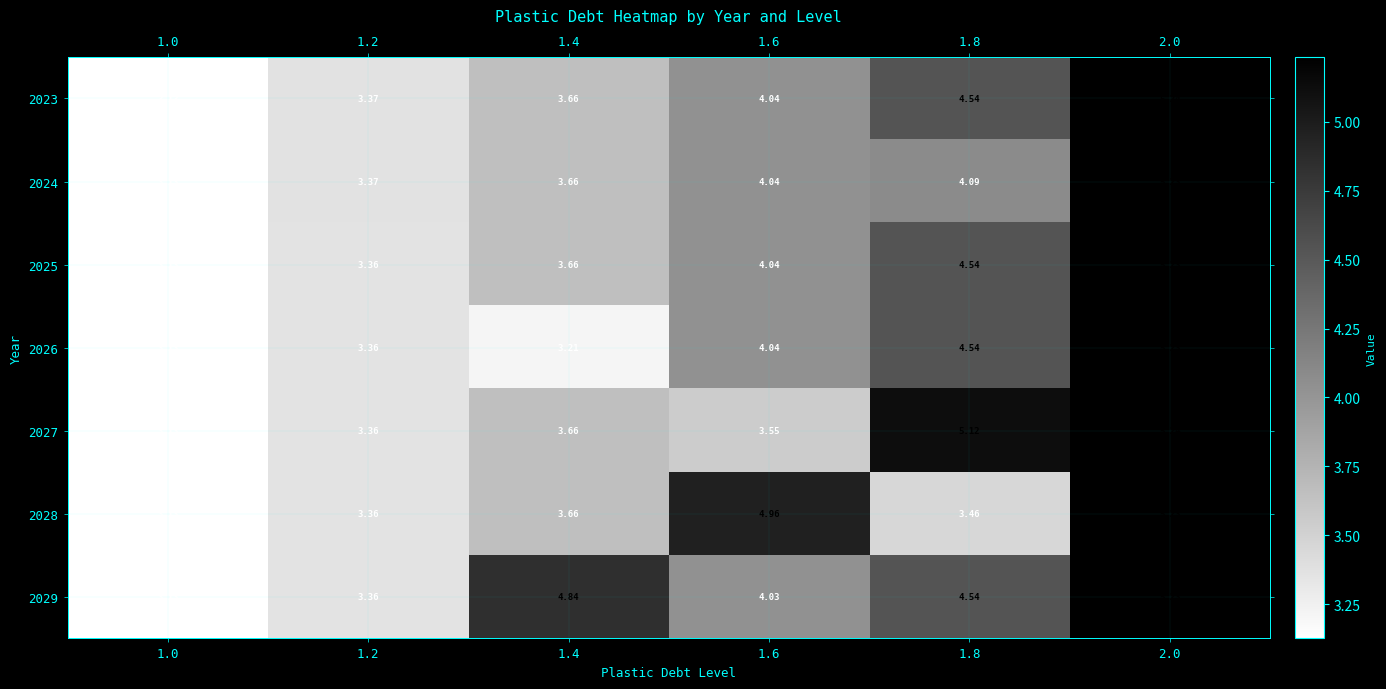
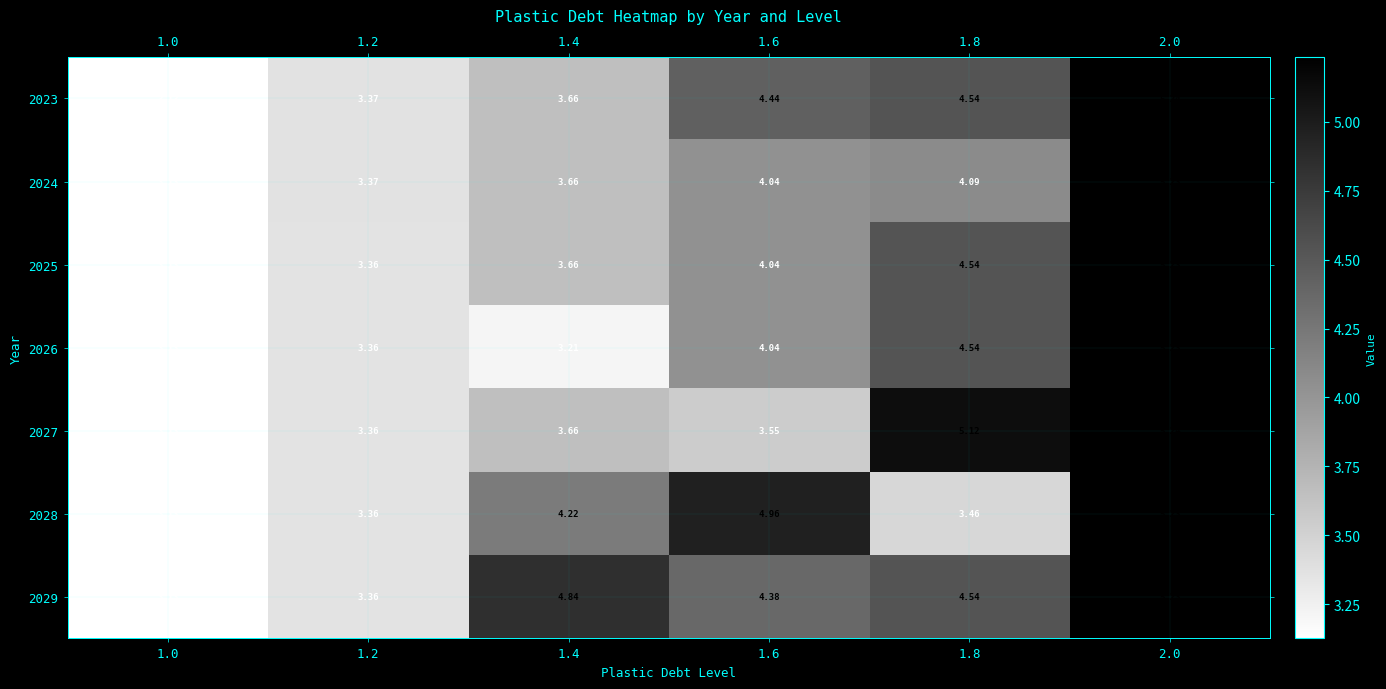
  {
    "2023": {
      "1.4": 3.66,
-     "1.6": 4.04,
+     "1.6": 4.44,
      "1.8": 4.54
    },
    "2024": {
      "1.4": 3.66,
      "1.6": 4.04,
      "1.8": 4.09
    },
    "2025": {
      "1.4": 3.66,
      "1.6": 4.04,
      "1.8": 4.54
    },
    "2026": {
      "1.6": 4.04,
      "1.8": 4.54
    },
    "2027": {
      "1.4": 3.66,
      "1.6": 3.55
    },
    "2028": {
-     "1.4": 3.66
+     "1.4": 4.22
    },
    "2029": {
-     "1.6": 4.03,
+     "1.6": 4.38,
      "1.8": 4.54
    }
  }
